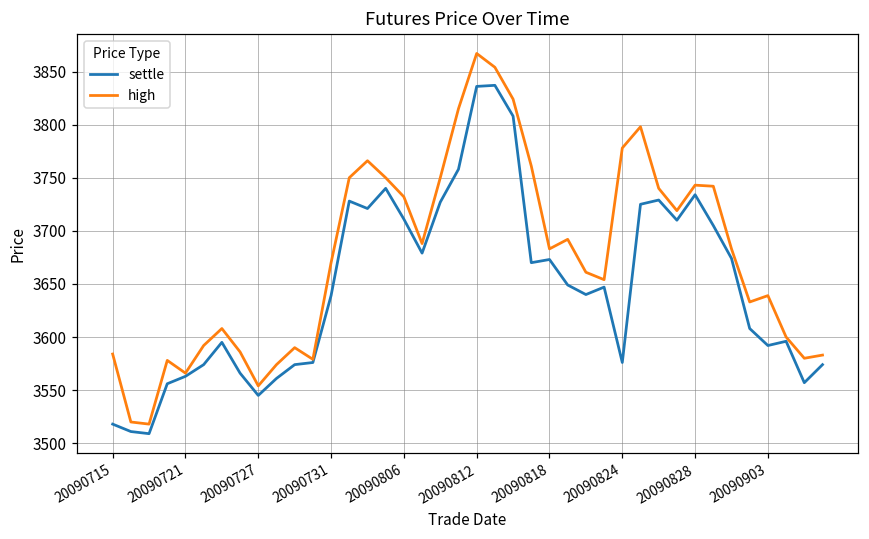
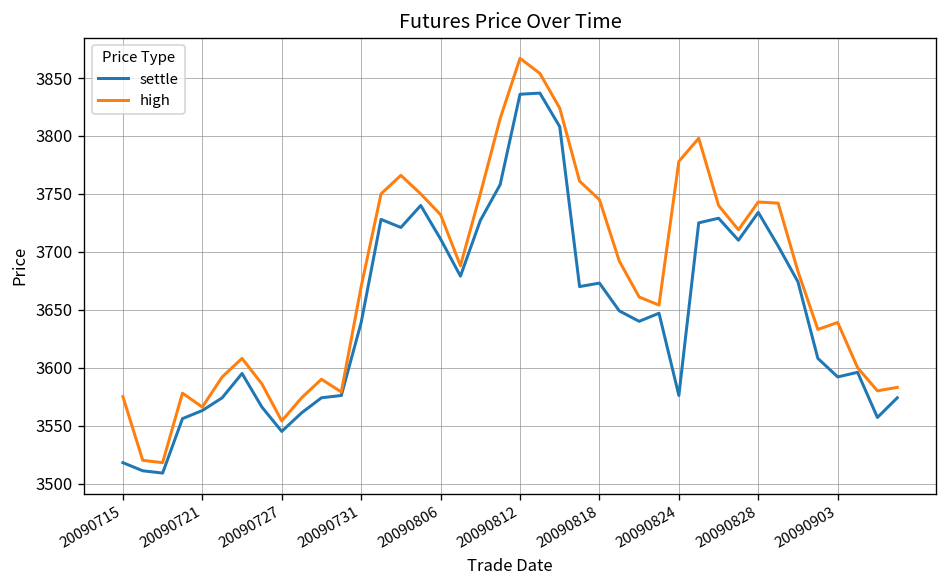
  {
    "settle": {
      "20090715": 3520,
      "20090721": 3560,
      "20090727": 3550,
      "20090731": 3640,
      "20090806": 3710,
      "20090812": 3840,
      "20090818": 3670,
      "20090824": 3580,
      "20090828": 3730,
      "20090903": 3590
    },
    "high": {
-     "20090715": 3584,
+     "20090715": 3575,
      "20090721": 3570,
      "20090727": 3550,
      "20090731": 3670,
      "20090806": 3730,
      "20090812": 3870,
-     "20090818": 3680,
+     "20090818": 3750,
      "20090824": 3780,
      "20090828": 3740,
      "20090903": 3640
    }
  }
